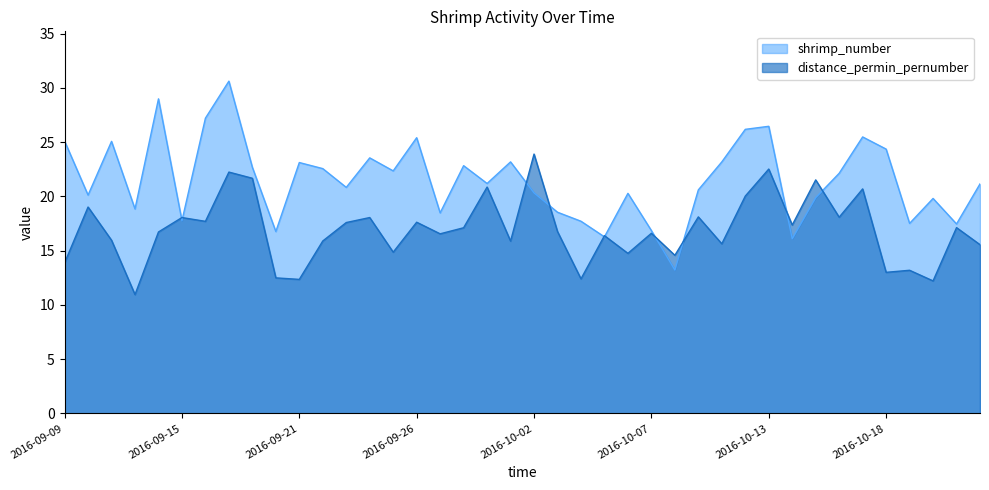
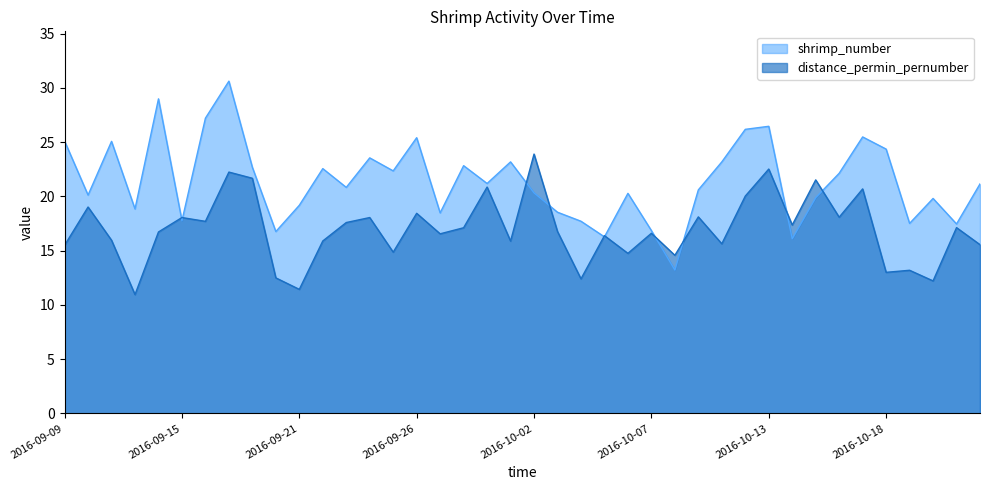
  {
    "shrimp_number": {
      "2016-09-09": 25.1,
      "2016-09-15": 17.8,
-     "2016-09-21": 23.1,
+     "2016-09-21": 19.2,
      "2016-09-26": 25.4,
      "2016-10-02": 20.3,
      "2016-10-07": 16.9,
      "2016-10-13": 26.5,
      "2016-10-18": 24.4
    },
    "distance_permin_pernumber": {
-     "2016-09-09": 13.9,
+     "2016-09-09": 15.5,
      "2016-09-15": 18.1,
-     "2016-09-21": 12.4,
-     "2016-09-26": 17.6,
+     "2016-09-21": 11.4,
+     "2016-09-26": 18.4,
      "2016-10-02": 23.9,
      "2016-10-07": 16.6,
      "2016-10-13": 22.5,
      "2016-10-18": 13.0
    }
  }
